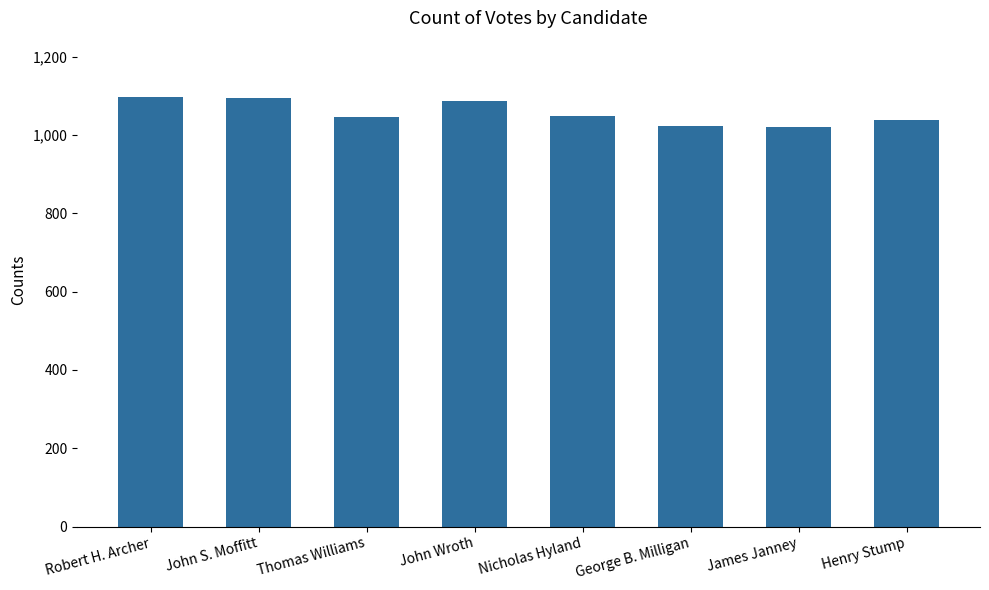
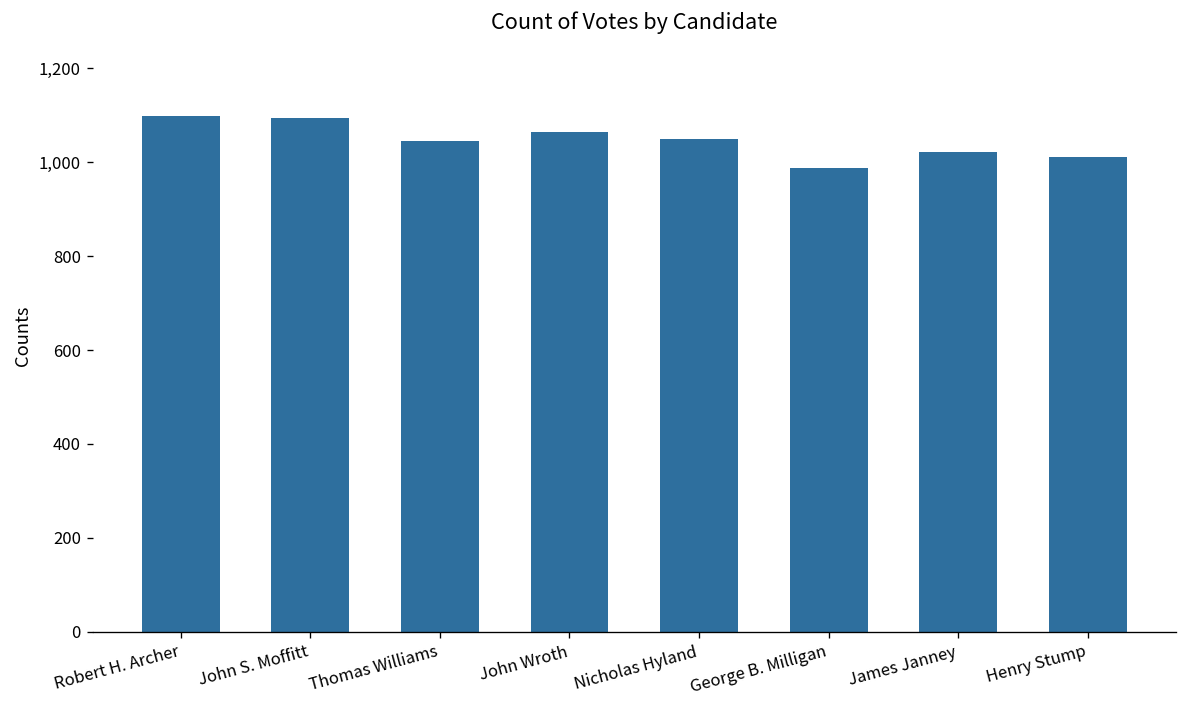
  {
    "Robert H. Archer": "1,100",
    "John S. Moffitt": "1,090",
    "Thomas Williams": "1,050",
-   "John Wroth": "1,090",
+   "John Wroth": "1,060",
    "Nicholas Hyland": "1,050",
-   "George B. Milligan": "1,020",
+   "George B. Milligan": "990",
    "James Janney": "1,020",
-   "Henry Stump": "1,040"
+   "Henry Stump": "1,010"
  }
